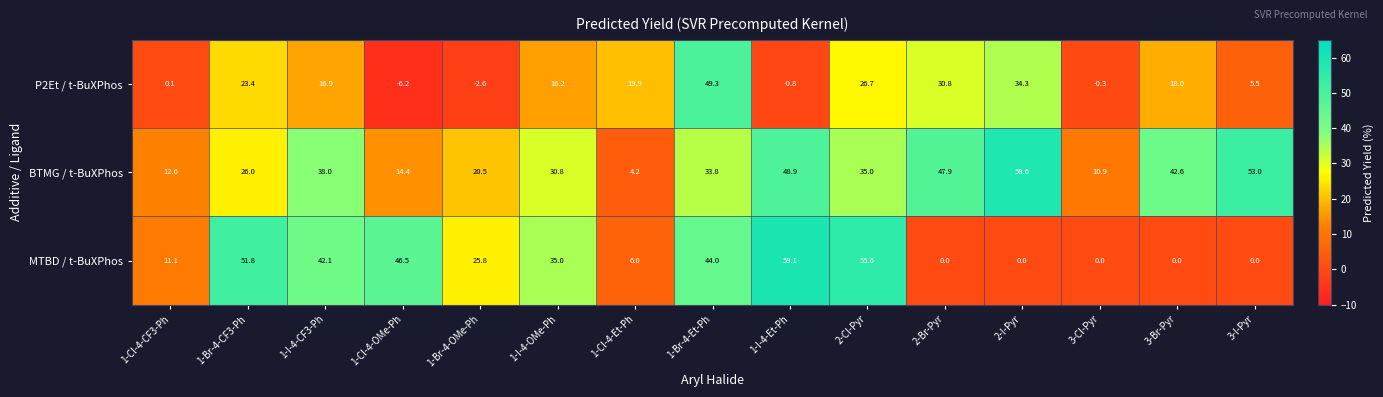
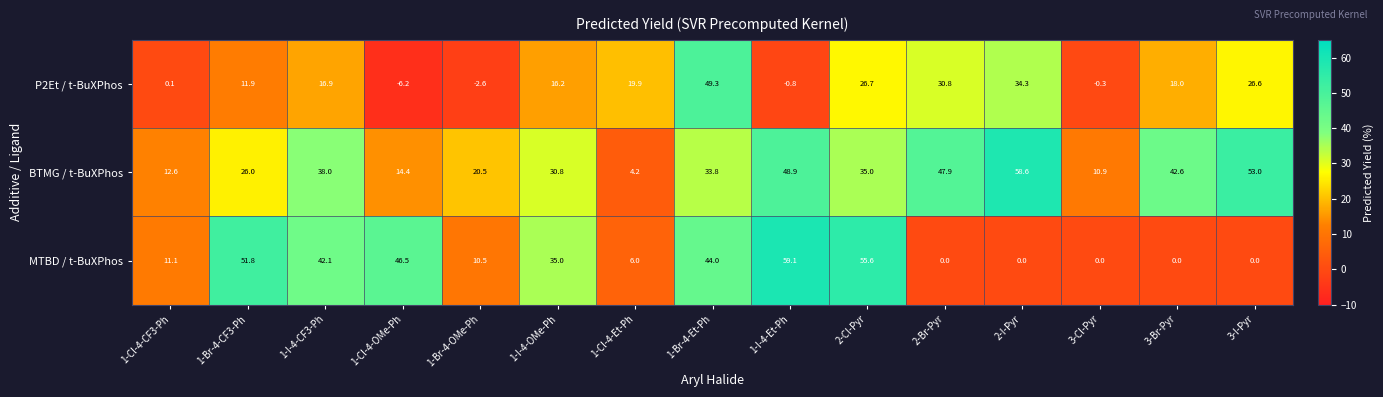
  {
    "P2Et / t-BuXPhos": {
      "1-Cl-4-CF3-Ph": 0.1,
-     "1-Br-4-CF3-Ph": 23.4,
+     "1-Br-4-CF3-Ph": 11.9,
      "1-I-4-CF3-Ph": 16.9,
      "1-Cl-4-OMe-Ph": -6.2,
      "1-Br-4-OMe-Ph": -2.6,
      "1-I-4-OMe-Ph": 16.2,
      "1-Cl-4-Et-Ph": 19.9,
      "1-Br-4-Et-Ph": 49.3,
      "1-I-4-Et-Ph": -0.8,
      "2-Cl-Pyr": 26.7,
      "2-Br-Pyr": 30.8,
      "2-I-Pyr": 34.3,
      "3-Cl-Pyr": -0.3,
      "3-Br-Pyr": 18.0,
-     "3-I-Pyr": 5.5
+     "3-I-Pyr": 26.6
    },
    "BTMG / t-BuXPhos": {
      "1-Cl-4-CF3-Ph": 12.6,
      "1-Br-4-CF3-Ph": 26.0,
      "1-I-4-CF3-Ph": 38.0,
      "1-Cl-4-OMe-Ph": 14.4,
      "1-Br-4-OMe-Ph": 20.5,
      "1-I-4-OMe-Ph": 30.8,
      "1-Cl-4-Et-Ph": 4.2,
      "1-Br-4-Et-Ph": 33.8,
      "1-I-4-Et-Ph": 48.9,
      "2-Cl-Pyr": 35.0,
      "2-Br-Pyr": 47.9,
      "2-I-Pyr": 58.6,
      "3-Cl-Pyr": 10.9,
      "3-Br-Pyr": 42.6,
      "3-I-Pyr": 53.0
    },
    "MTBD / t-BuXPhos": {
      "1-Cl-4-CF3-Ph": 11.1,
      "1-Br-4-CF3-Ph": 51.8,
      "1-I-4-CF3-Ph": 42.1,
      "1-Cl-4-OMe-Ph": 46.5,
-     "1-Br-4-OMe-Ph": 25.8,
+     "1-Br-4-OMe-Ph": 10.5,
      "1-I-4-OMe-Ph": 35.0,
      "1-Cl-4-Et-Ph": 6.0,
      "1-Br-4-Et-Ph": 44.0,
      "1-I-4-Et-Ph": 59.1,
      "2-Cl-Pyr": 55.6,
      "2-Br-Pyr": 0.0,
      "2-I-Pyr": 0.0,
      "3-Cl-Pyr": 0.0,
      "3-Br-Pyr": 0.0,
      "3-I-Pyr": 0.0
    }
  }
